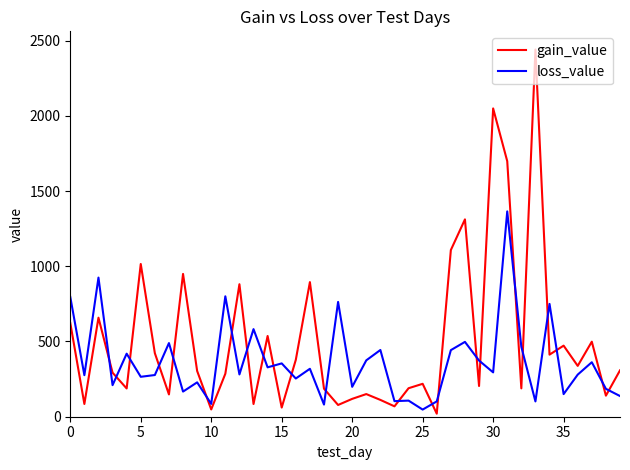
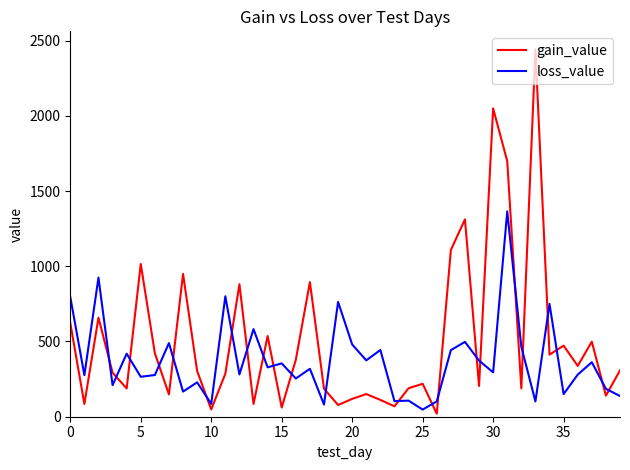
  {
    "gain_value": {
      "0": 620,
      "5": 1010,
      "10": 50,
      "15": 60,
      "20": 120,
      "25": 220,
      "30": 2050,
      "35": 470
    },
    "loss_value": {
      "0": 800,
      "5": 270,
      "10": 90,
      "15": 350,
-     "20": 200,
+     "20": 480,
      "25": 50,
      "30": 290,
      "35": 150
    }
  }
